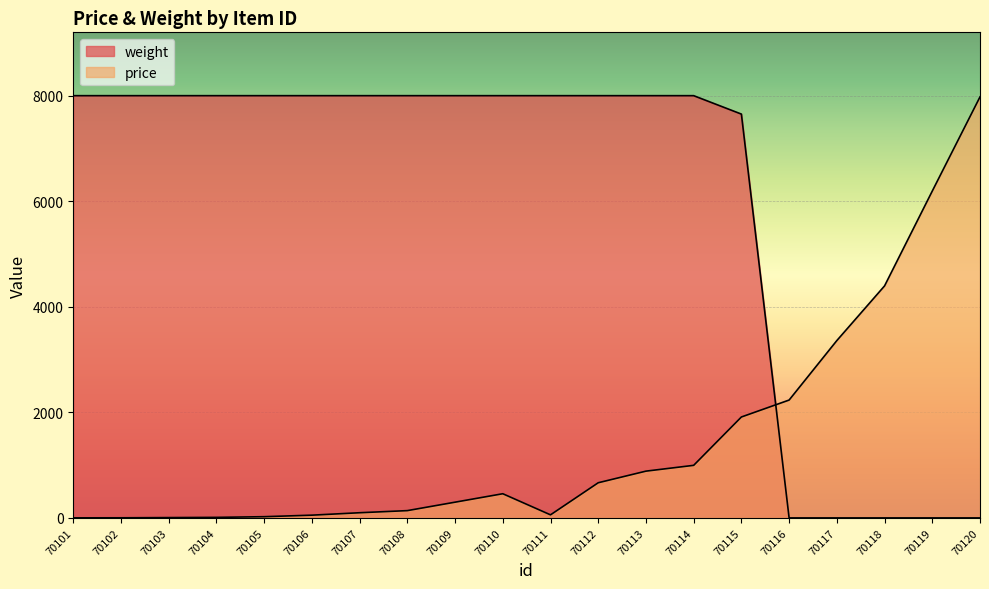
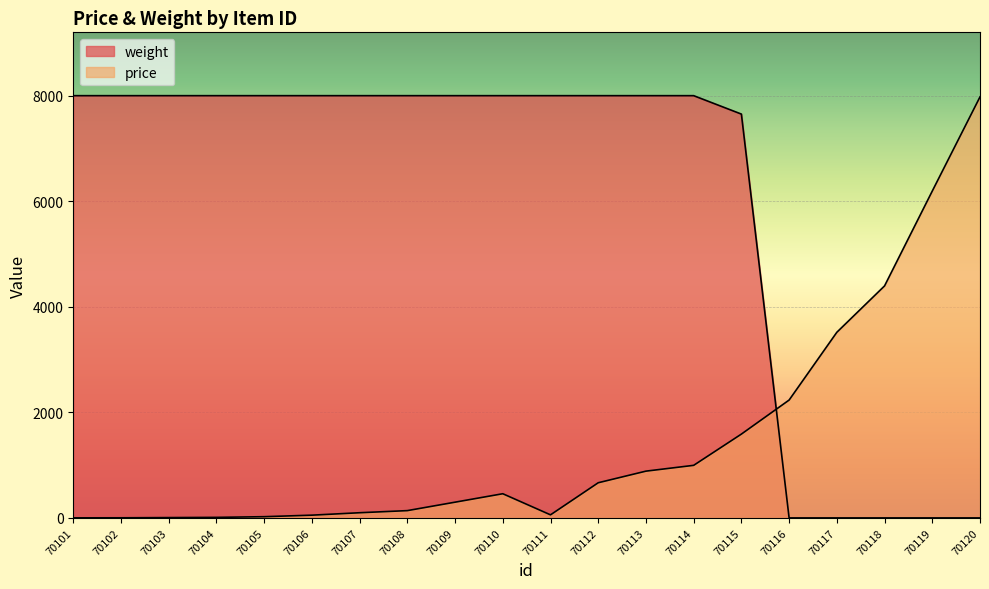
  {
    "weight": {
      "70101": 8000,
      "70102": 8000,
      "70103": 8000,
      "70104": 8000,
      "70105": 8000,
      "70106": 8000,
      "70107": 8000,
      "70108": 8000,
      "70109": 8000,
      "70110": 8000,
      "70111": 8000,
      "70112": 8000,
      "70113": 8000,
      "70114": 8000,
      "70115": 7700,
      "70116": 0,
      "70117": 0,
      "70118": 0,
      "70119": 0,
      "70120": 0
    },
    "price": {
      "70101": 0,
      "70102": 0,
      "70103": 0,
      "70104": 0,
      "70105": 0,
      "70106": 100,
      "70107": 100,
      "70108": 100,
      "70109": 300,
      "70110": 500,
      "70111": 100,
      "70112": 700,
      "70113": 900,
      "70114": 1000,
-     "70115": 1900,
+     "70115": 1600,
      "70116": 2200,
-     "70117": 3400,
+     "70117": 3500,
      "70118": 4400,
      "70119": 6200,
      "70120": 8000
    }
  }
